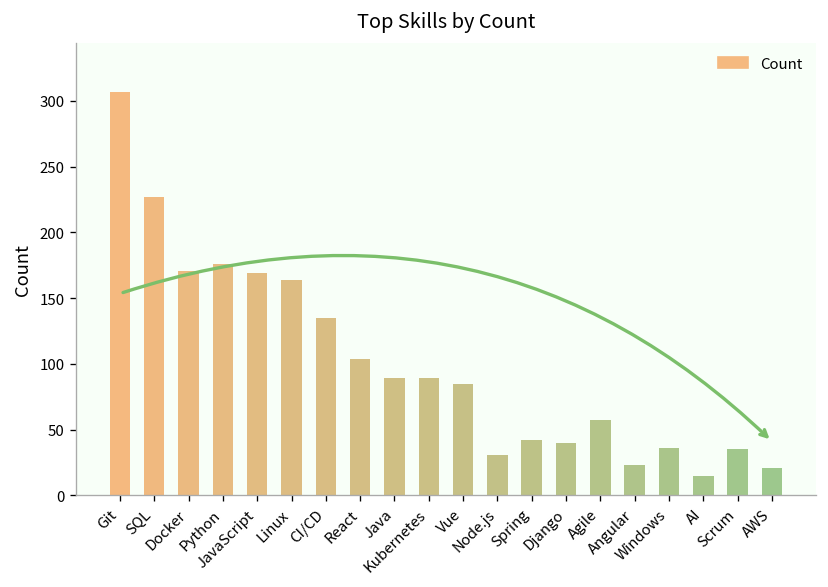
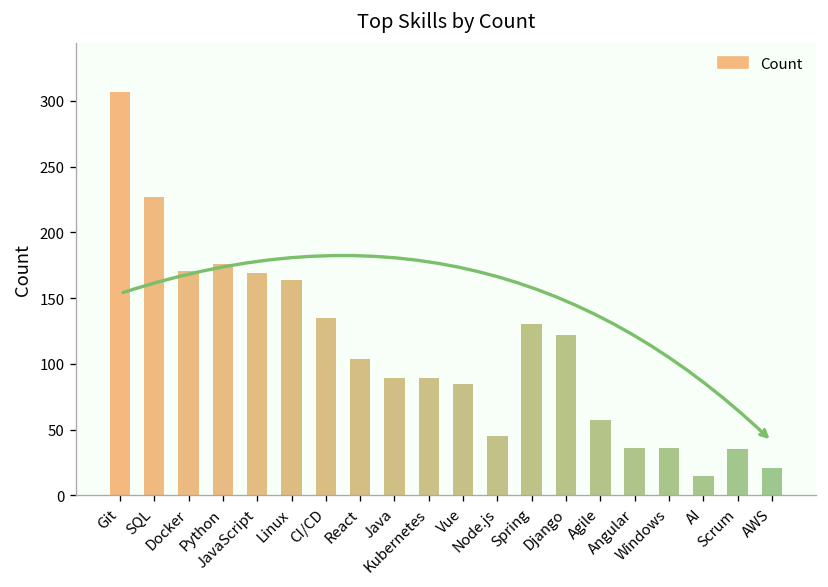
  {
    "Git": 307,
    "SQL": 227,
    "Docker": 171,
    "Python": 176,
    "JavaScript": 169,
    "Linux": 164,
    "CI/CD": 135,
    "React": 104,
    "Java": 89,
    "Kubernetes": 89,
    "Vue": 85,
-   "Node.js": 31,
-   "Spring": 42,
-   "Django": 40,
+   "Node.js": 45,
+   "Spring": 130,
+   "Django": 122,
    "Agile": 57,
-   "Angular": 23,
+   "Angular": 36,
    "Windows": 36,
    "AI": 15,
    "Scrum": 35,
    "AWS": 21
  }
